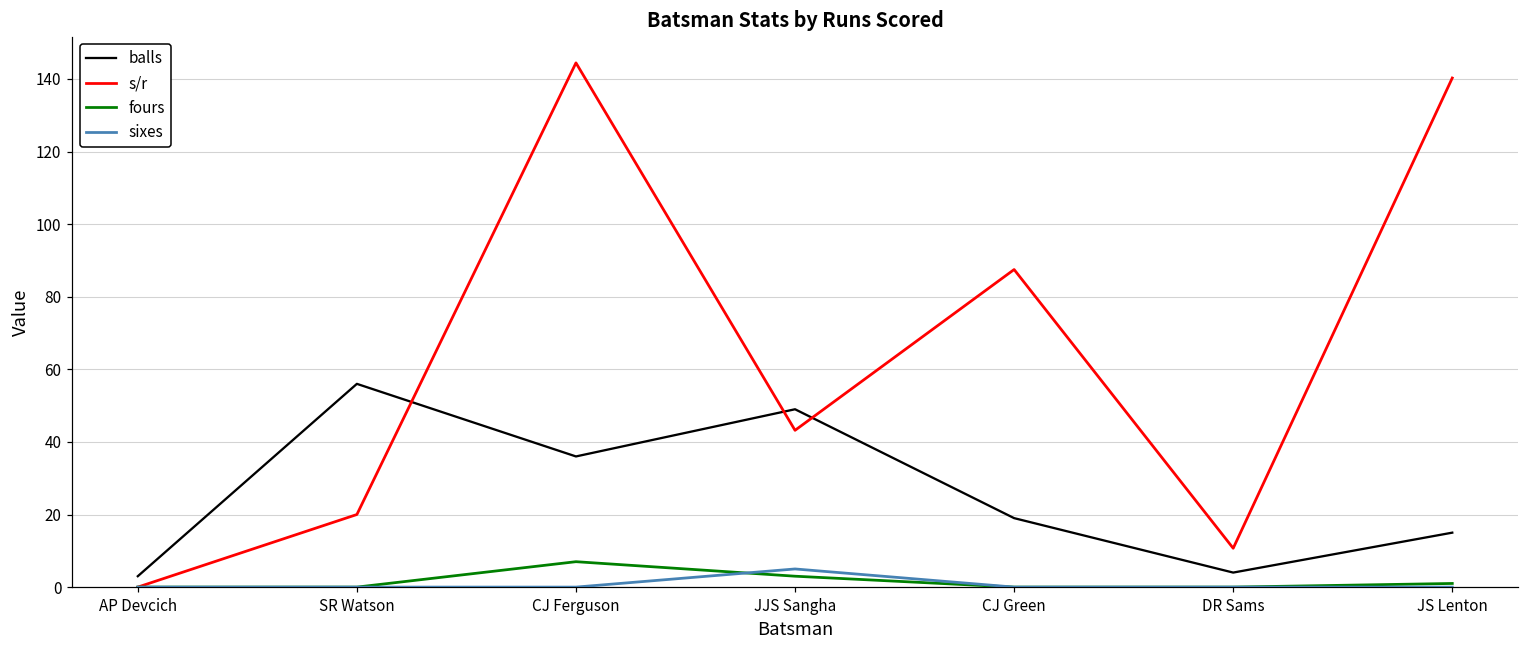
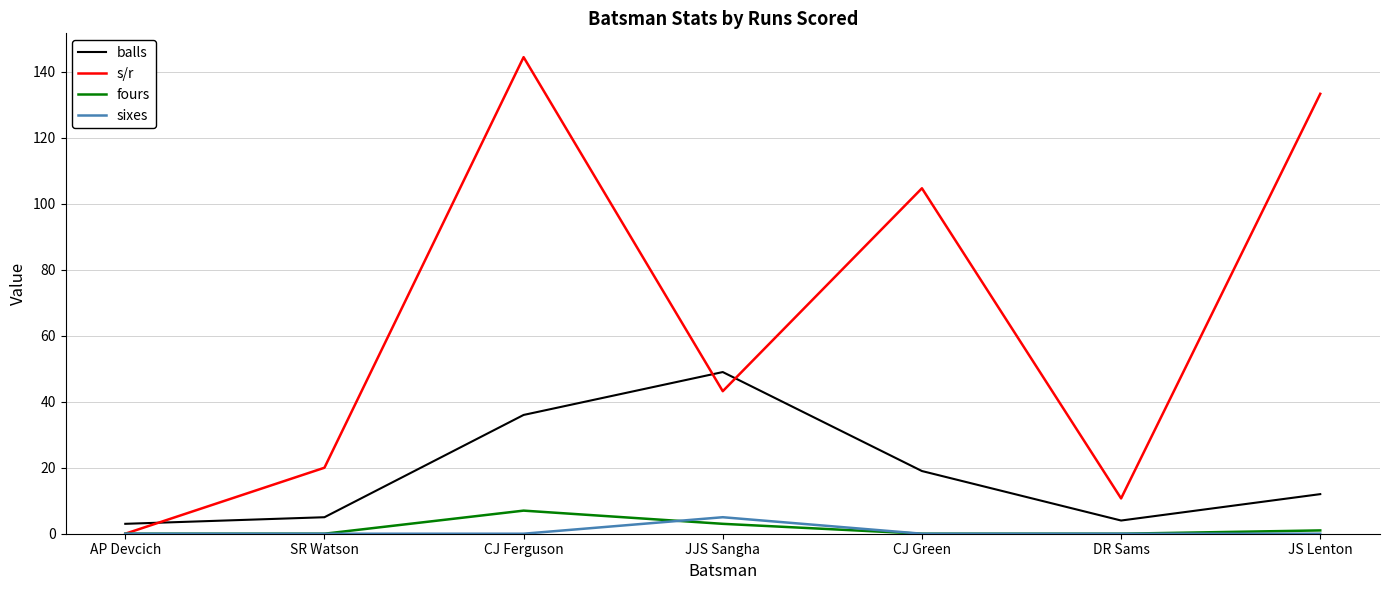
  {
    "balls": {
      "AP Devcich": 3,
-     "SR Watson": 56,
+     "SR Watson": 5,
      "CJ Ferguson": 36,
      "JJS Sangha": 49,
      "CJ Green": 19,
      "DR Sams": 4,
-     "JS Lenton": 15
+     "JS Lenton": 12
    },
    "s/r": {
      "SR Watson": 20,
      "CJ Ferguson": 144,
      "JJS Sangha": 43,
-     "CJ Green": 88,
+     "CJ Green": 105,
      "DR Sams": 11,
-     "JS Lenton": 140
+     "JS Lenton": 133
    },
    "fours": {
      "CJ Ferguson": 7,
      "JJS Sangha": 3,
      "JS Lenton": 1
    },
    "sixes": {
      "CJ Ferguson": 0,
      "JJS Sangha": 5,
      "JS Lenton": 0
    }
  }
